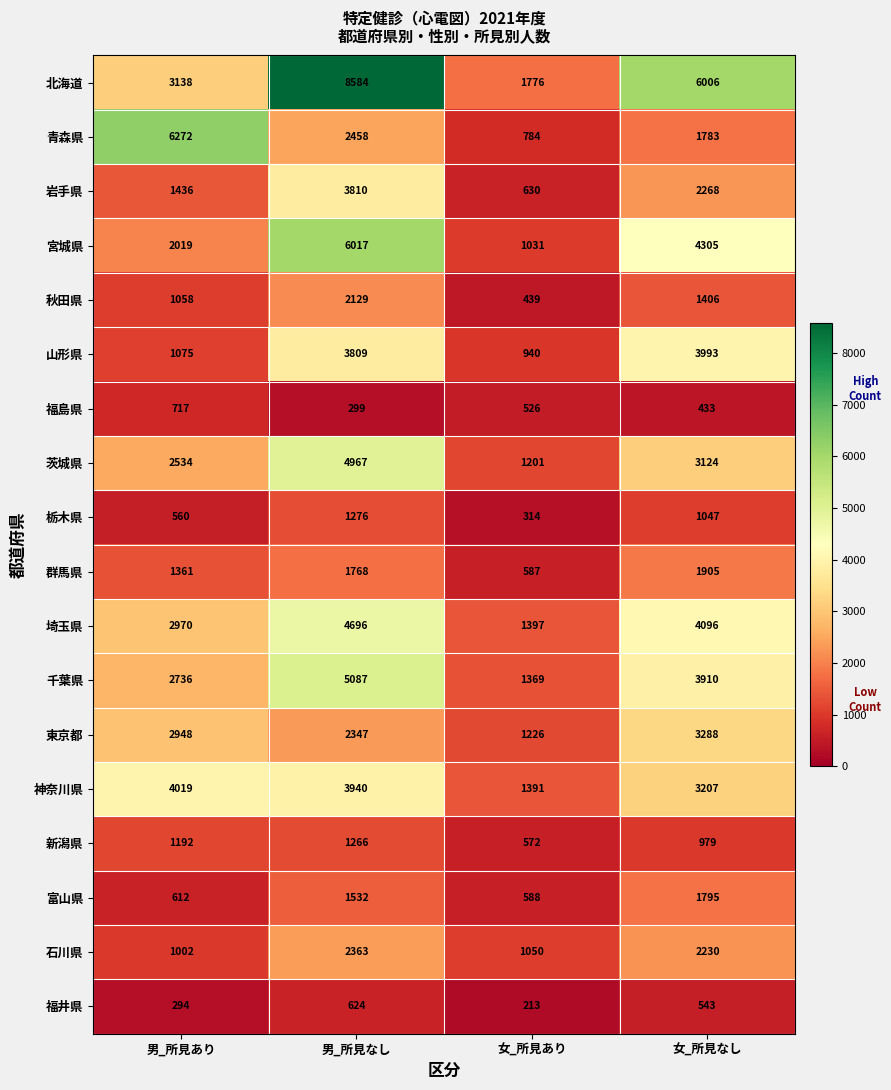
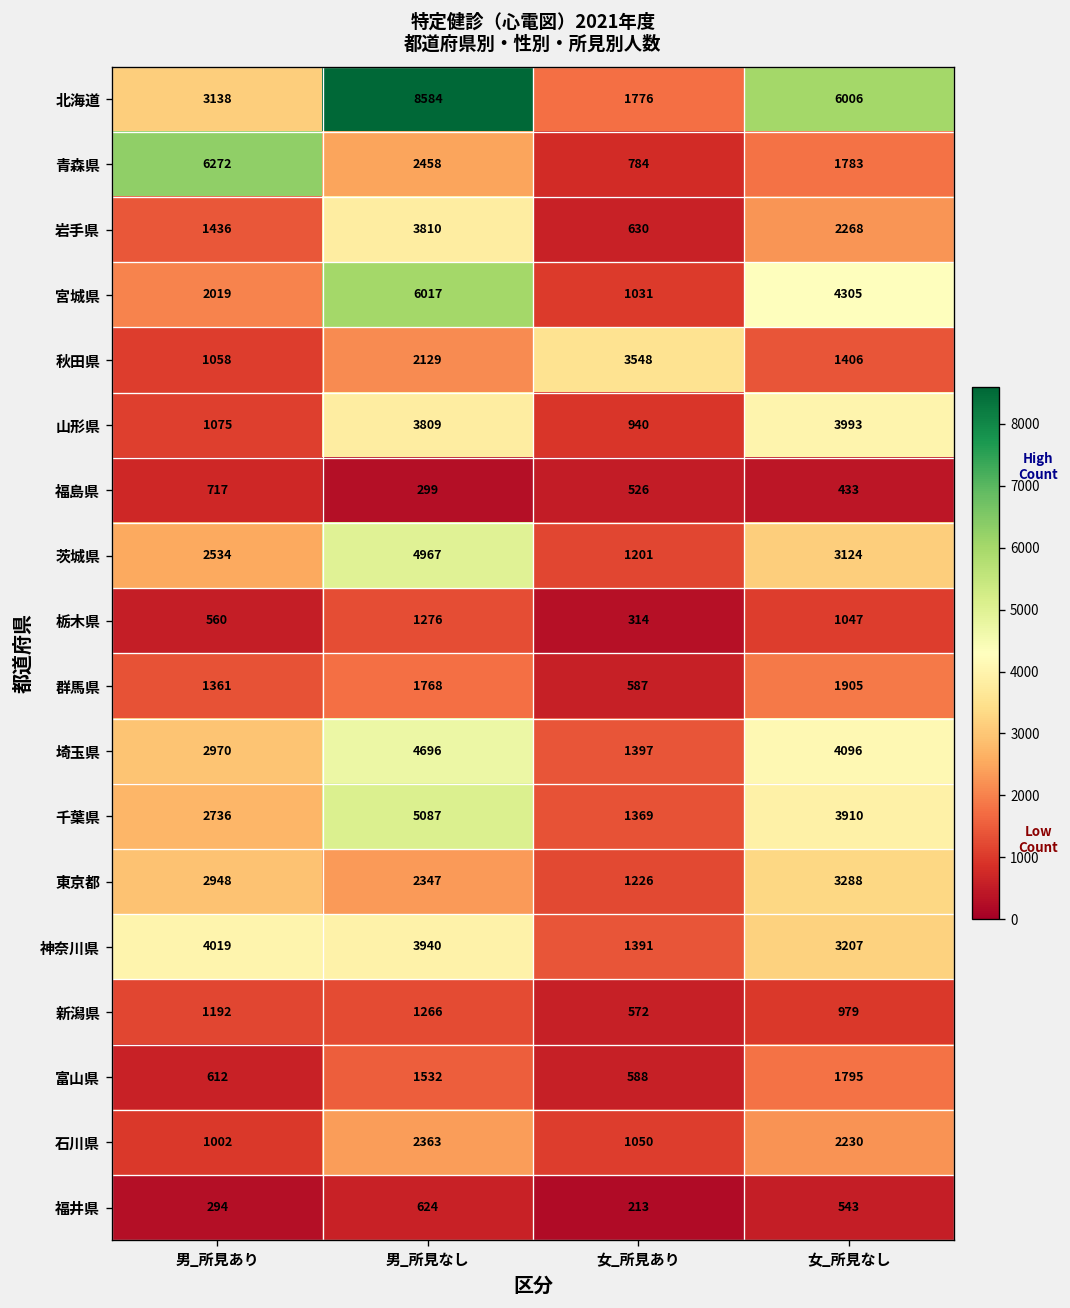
  {
    "北海道": {
      "男_所見あり": 3138,
      "男_所見なし": 8584,
      "女_所見あり": 1776,
      "女_所見なし": 6006
    },
    "青森県": {
      "男_所見あり": 6272,
      "男_所見なし": 2458,
      "女_所見あり": 784,
      "女_所見なし": 1783
    },
    "岩手県": {
      "男_所見あり": 1436,
      "男_所見なし": 3810,
      "女_所見あり": 630,
      "女_所見なし": 2268
    },
    "宮城県": {
      "男_所見あり": 2019,
      "男_所見なし": 6017,
      "女_所見あり": 1031,
      "女_所見なし": 4305
    },
    "秋田県": {
      "男_所見あり": 1058,
      "男_所見なし": 2129,
-     "女_所見あり": 439,
+     "女_所見あり": 3548,
      "女_所見なし": 1406
    },
    "山形県": {
      "男_所見あり": 1075,
      "男_所見なし": 3809,
      "女_所見あり": 940,
      "女_所見なし": 3993
    },
    "福島県": {
      "男_所見あり": 717,
      "男_所見なし": 299,
      "女_所見あり": 526,
      "女_所見なし": 433
    },
    "茨城県": {
      "男_所見あり": 2534,
      "男_所見なし": 4967,
      "女_所見あり": 1201,
      "女_所見なし": 3124
    },
    "栃木県": {
      "男_所見あり": 560,
      "男_所見なし": 1276,
      "女_所見あり": 314,
      "女_所見なし": 1047
    },
    "群馬県": {
      "男_所見あり": 1361,
      "男_所見なし": 1768,
      "女_所見あり": 587,
      "女_所見なし": 1905
    },
    "埼玉県": {
      "男_所見あり": 2970,
      "男_所見なし": 4696,
      "女_所見あり": 1397,
      "女_所見なし": 4096
    },
    "千葉県": {
      "男_所見あり": 2736,
      "男_所見なし": 5087,
      "女_所見あり": 1369,
      "女_所見なし": 3910
    },
    "東京都": {
      "男_所見あり": 2948,
      "男_所見なし": 2347,
      "女_所見あり": 1226,
      "女_所見なし": 3288
    },
    "神奈川県": {
      "男_所見あり": 4019,
      "男_所見なし": 3940,
      "女_所見あり": 1391,
      "女_所見なし": 3207
    },
    "新潟県": {
      "男_所見あり": 1192,
      "男_所見なし": 1266,
      "女_所見あり": 572,
      "女_所見なし": 979
    },
    "富山県": {
      "男_所見あり": 612,
      "男_所見なし": 1532,
      "女_所見あり": 588,
      "女_所見なし": 1795
    },
    "石川県": {
      "男_所見あり": 1002,
      "男_所見なし": 2363,
      "女_所見あり": 1050,
      "女_所見なし": 2230
    },
    "福井県": {
      "男_所見あり": 294,
      "男_所見なし": 624,
      "女_所見あり": 213,
      "女_所見なし": 543
    }
  }
